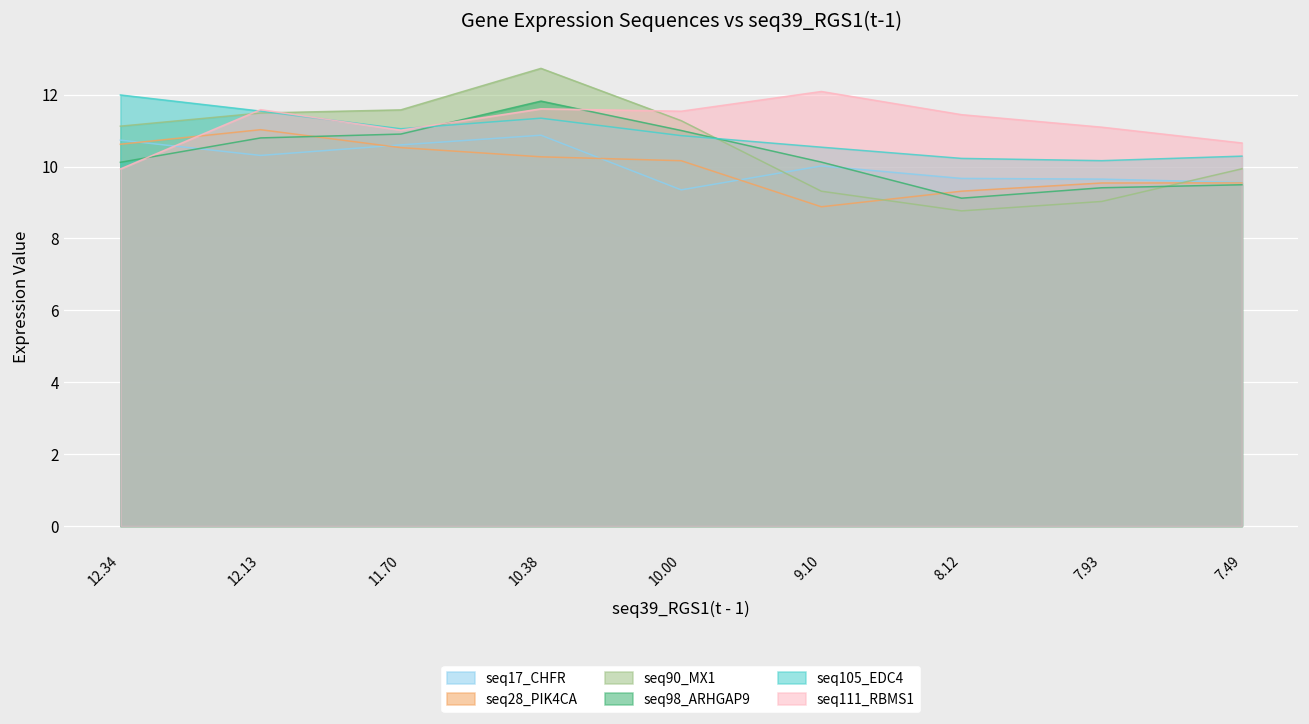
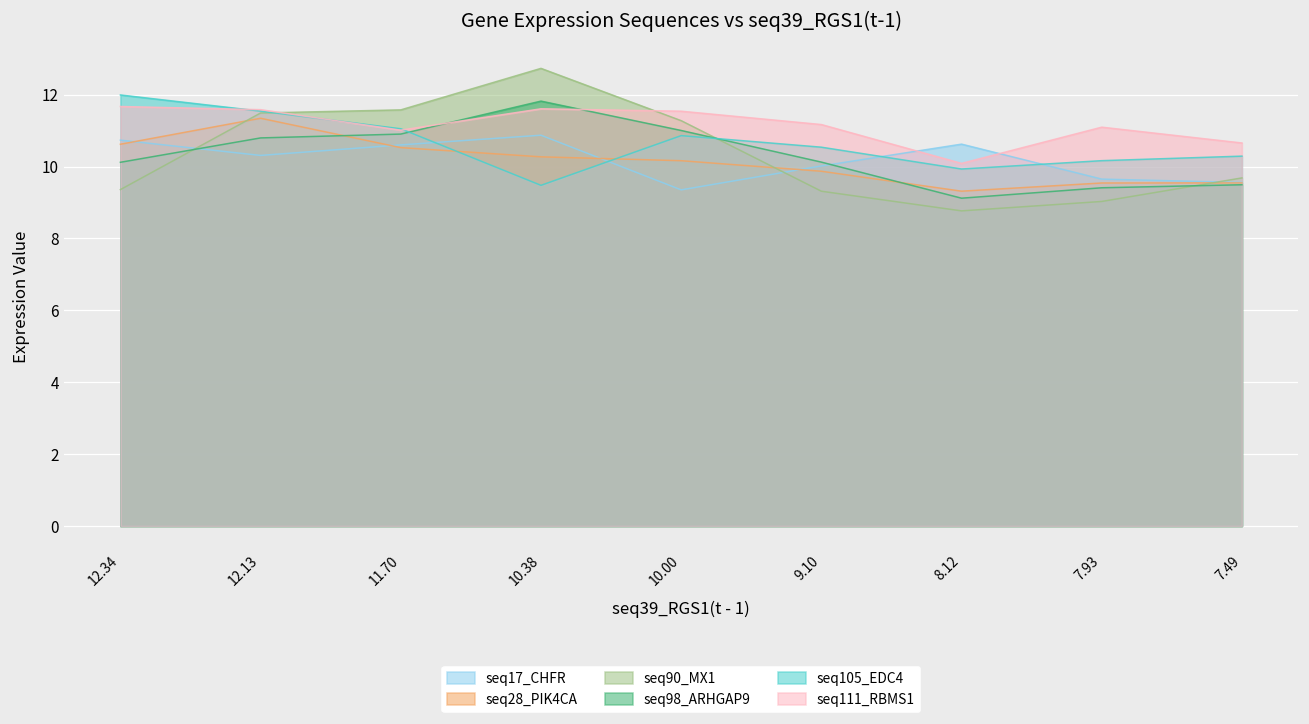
  {
    "seq17_CHFR": {
      "12.34": 10.7,
      "12.13": 10.3,
      "10.38": 10.9,
      "10.00": 9.4,
      "9.10": 10.0,
-     "8.12": 9.7,
+     "8.12": 10.6,
      "7.93": 9.7
    },
    "seq28_PIK4CA": {
      "12.34": 10.6,
-     "12.13": 11.0,
+     "12.13": 11.3,
      "10.38": 10.3,
      "10.00": 10.2,
-     "9.10": 8.9,
+     "9.10": 9.9,
      "8.12": 9.3,
      "7.93": 9.5
    },
    "seq90_MX1": {
-     "12.34": 11.1,
+     "12.34": 9.4,
      "11.70": 11.6,
      "10.38": 12.7,
      "10.00": 11.3,
      "9.10": 9.3,
      "8.12": 8.8,
      "7.93": 9.0,
-     "7.49": 9.9
+     "7.49": 9.7
    },
    "seq98_ARHGAP9": {
      "12.34": 10.1,
      "12.13": 10.8,
      "11.70": 10.9,
      "10.38": 11.8,
      "10.00": 11.0,
      "9.10": 10.1,
      "8.12": 9.1,
      "7.93": 9.4
    },
    "seq105_EDC4": {
      "12.34": 12.0,
-     "10.38": 11.3,
+     "10.38": 9.5,
      "10.00": 10.9,
      "9.10": 10.5,
-     "8.12": 10.2,
+     "8.12": 9.9,
      "7.93": 10.2,
      "7.49": 10.3
    },
    "seq111_RBMS1": {
-     "12.34": 9.9,
+     "12.34": 11.7,
      "10.38": 11.6,
      "10.00": 11.5,
-     "9.10": 12.1,
-     "8.12": 11.4,
+     "9.10": 11.2,
+     "8.12": 10.1,
      "7.93": 11.1,
      "7.49": 10.7
    }
  }
